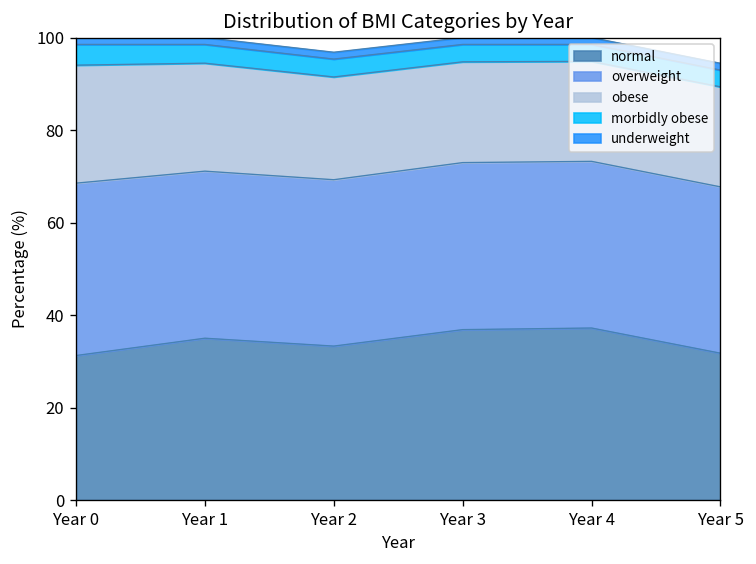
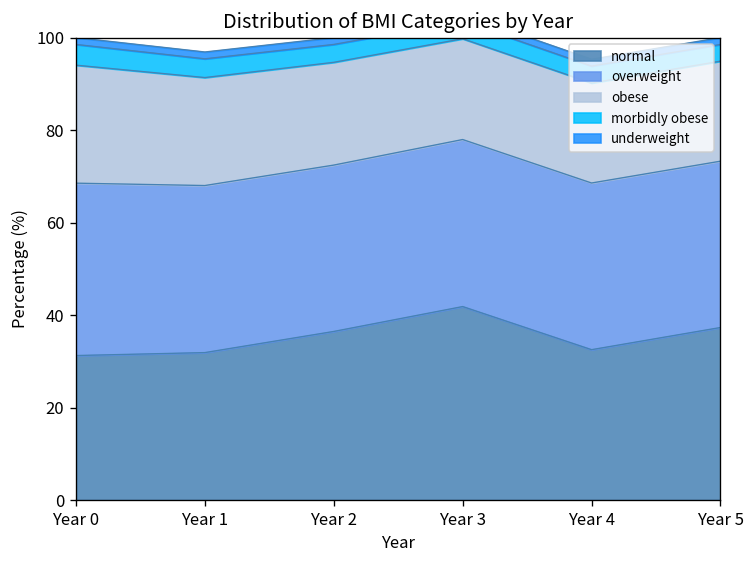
  {
    "normal": {
      "Year 0": 31,
-     "Year 1": 35,
-     "Year 2": 33,
-     "Year 3": 37,
-     "Year 4": 37,
-     "Year 5": 32
+     "Year 1": 32,
+     "Year 2": 36,
+     "Year 3": 42,
+     "Year 4": 33,
+     "Year 5": 37
    },
    "overweight": {
      "Year 0": 37,
      "Year 1": 36,
      "Year 2": 36,
      "Year 3": 36,
      "Year 4": 36,
      "Year 5": 36
    },
    "obese": {
      "Year 0": 26,
      "Year 1": 23,
      "Year 2": 22,
      "Year 3": 22,
      "Year 5": 22
    }
  }
